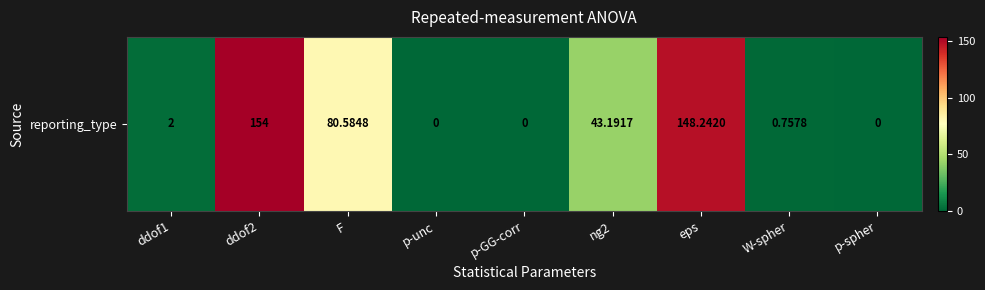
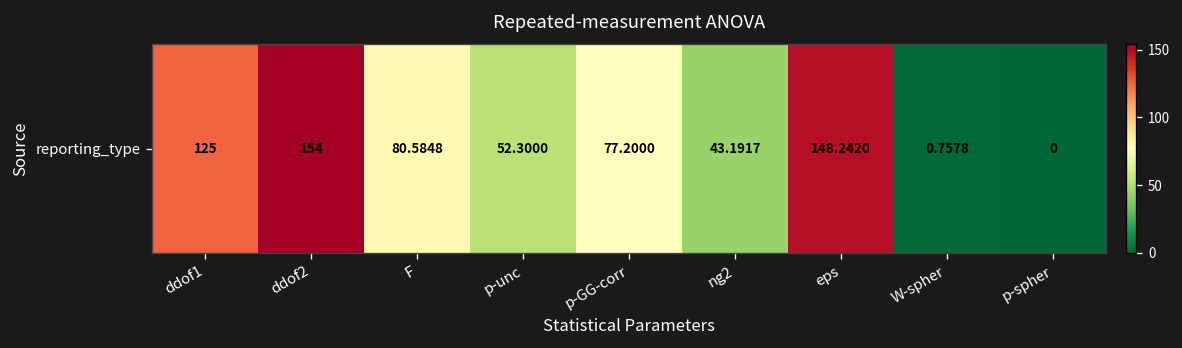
  {
    "reporting_type": {
-     "ddof1": 2,
+     "ddof1": 125,
      "ddof2": 154,
      "F": 80.5848,
-     "p-unc": 0,
-     "p-GG-corr": 0,
+     "p-unc": 52.3000,
+     "p-GG-corr": 77.2000,
      "ng2": 43.1917,
      "eps": 148.2420,
      "W-spher": 0.7578,
      "p-spher": 0
    }
  }
